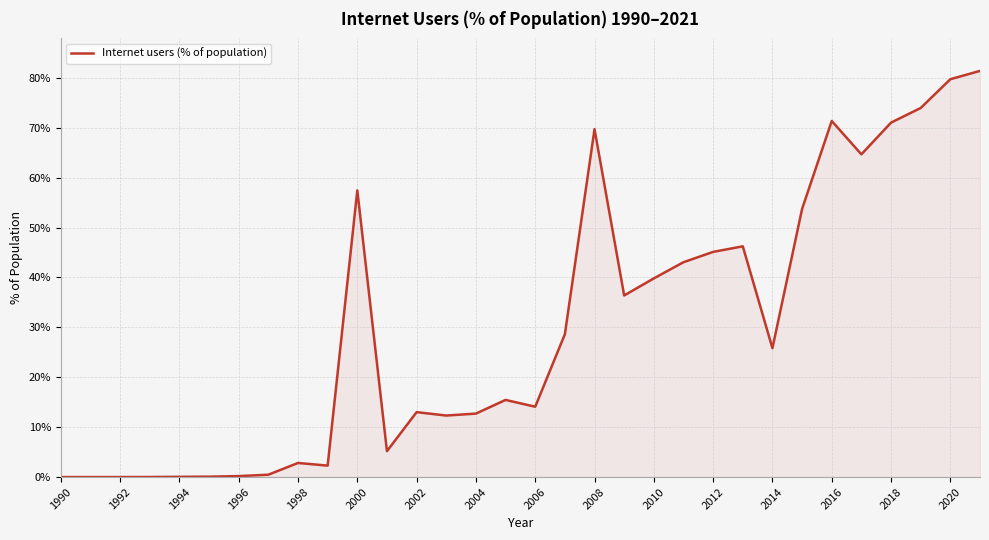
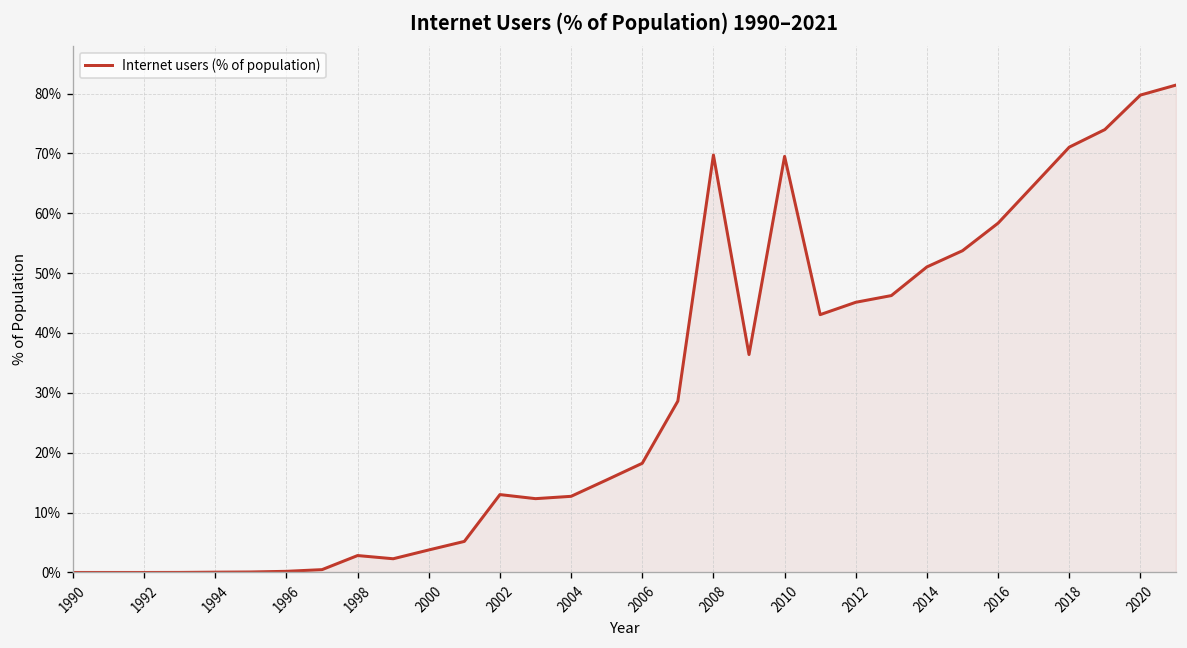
  {
    "1990": "0%",
    "1992": "0%",
    "1994": "0%",
    "1996": "0%",
    "1998": "3%",
-   "2000": "57%",
+   "2000": "4%",
    "2002": "13%",
    "2004": "13%",
-   "2006": "14%",
+   "2006": "18%",
    "2008": "70%",
-   "2010": "40%",
+   "2010": "70%",
    "2012": "45%",
-   "2014": "26%",
-   "2016": "71%",
+   "2014": "51%",
+   "2016": "58%",
    "2018": "71%",
    "2020": "80%"
  }
